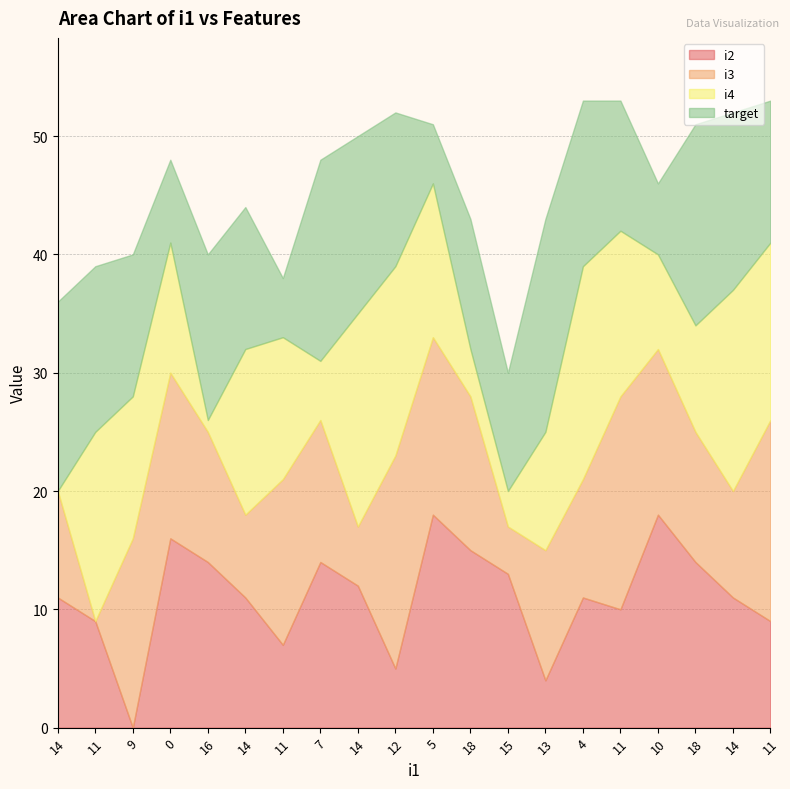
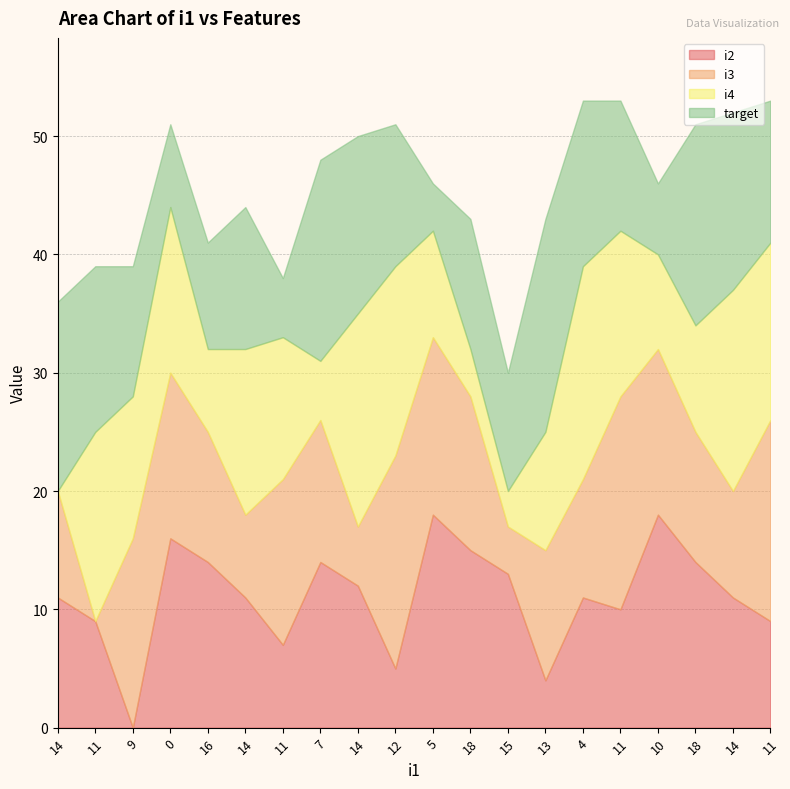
  {
    "i4": {
      "9": 12,
-     "0": 11,
-     "16": 1,
+     "0": 14,
+     "16": 7,
      "7": 5,
      "12": 16,
-     "5": 13,
+     "5": 9,
      "15": 3,
      "13": 10,
      "4": 18,
      "10": 8
    },
    "target": {
-     "9": 12,
+     "9": 11,
      "0": 7,
-     "16": 14,
+     "16": 9,
      "7": 17,
-     "12": 13,
-     "5": 5,
+     "12": 12,
+     "5": 4,
      "15": 10,
      "13": 18,
      "4": 14,
      "10": 6
    }
  }
